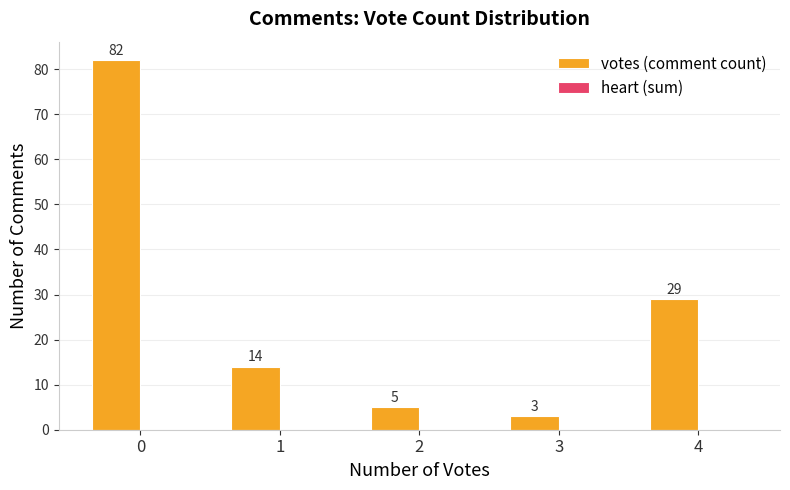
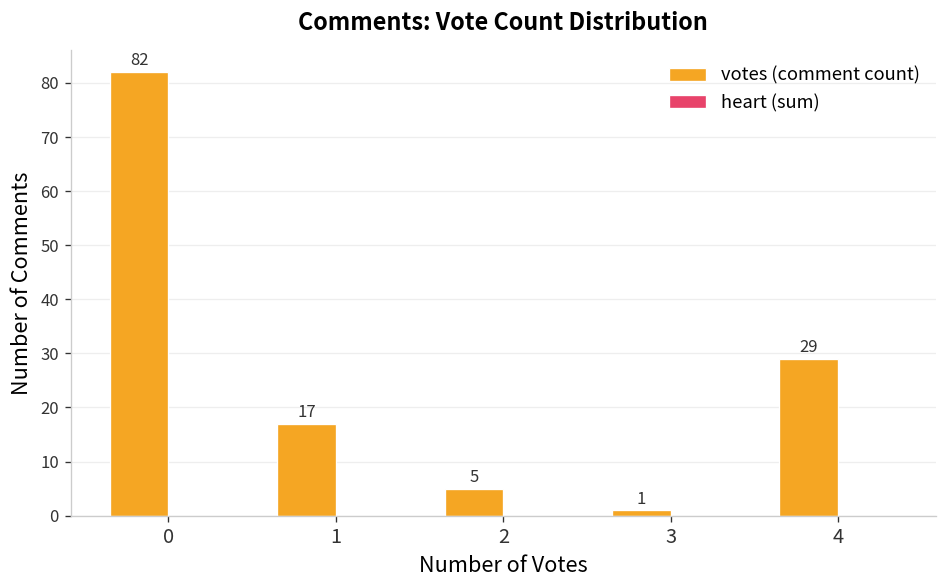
  {
    "votes (comment count)": {
      "0": 82,
-     "1": 14,
+     "1": 17,
      "2": 5,
-     "3": 3,
+     "3": 1,
      "4": 29
    },
    "heart (sum)": {
      "0": 0,
      "1": 0,
      "2": 0,
      "3": 0,
      "4": 0
    }
  }
